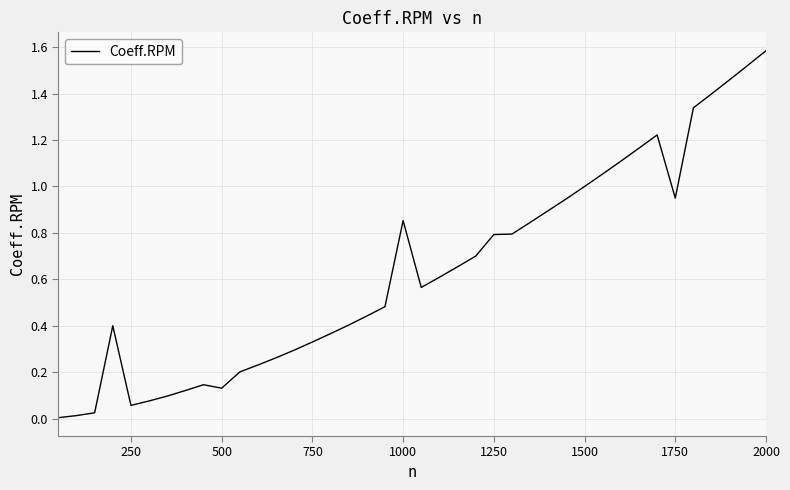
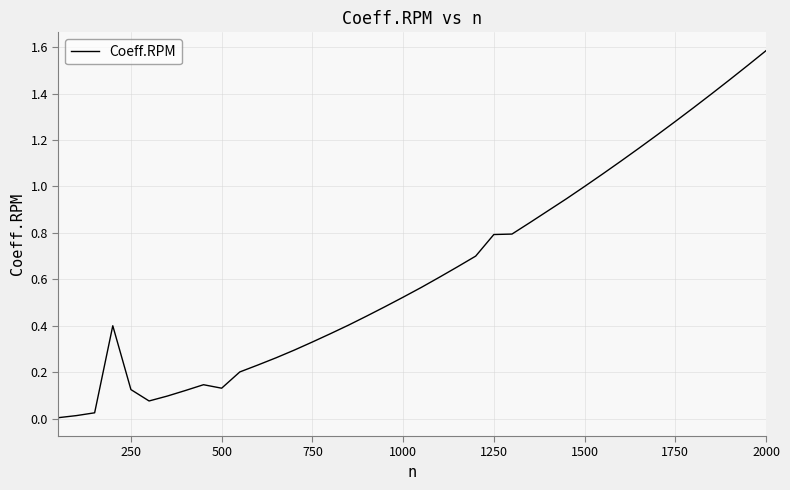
  {
-   "250": 0.06,
+   "250": 0.13,
    "500": 0.13,
    "750": 0.33,
-   "1000": 0.85,
+   "1000": 0.52,
    "1250": 0.79,
    "1500": 1.00,
-   "1750": 0.95,
+   "1750": 1.28,
    "2000": 1.59
  }
